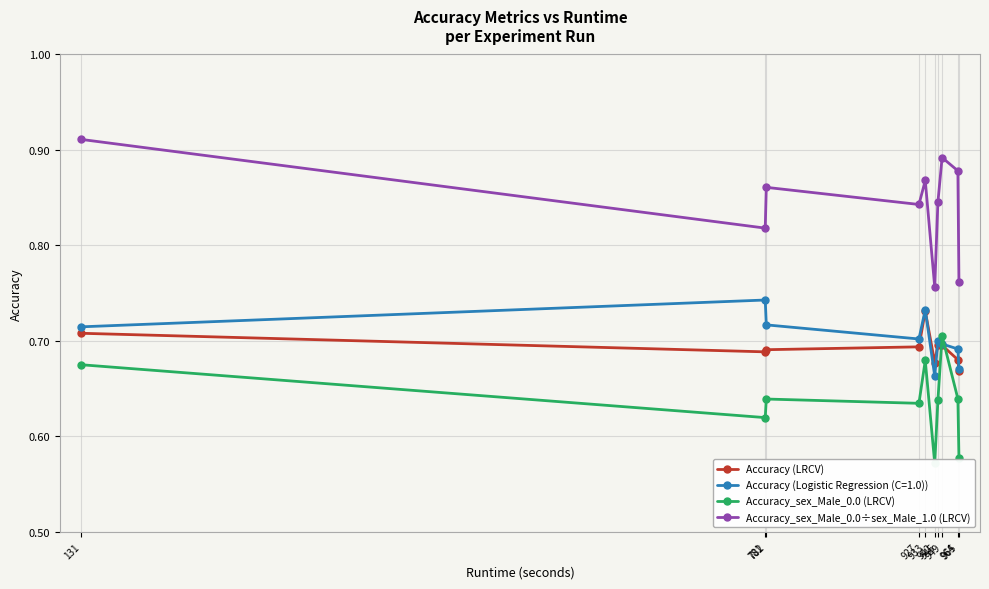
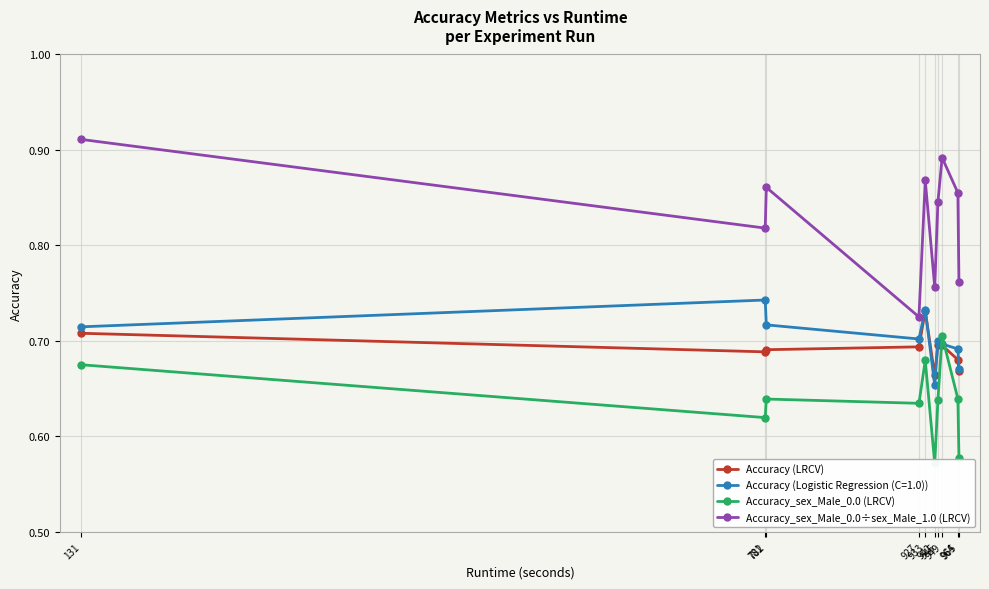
  {
    "Accuracy (LRCV)": {
      "131": 0.71,
      "781": 0.69,
      "782": 0.69,
      "927": 0.69,
-     "942": 0.68,
+     "942": 0.66,
      "945": 0.70,
      "964": 0.68
    },
    "Accuracy (Logistic Regression (C=1.0))": {
      "131": 0.71,
      "781": 0.74,
      "782": 0.72,
      "927": 0.70,
-     "942": 0.66,
+     "942": 0.65,
      "945": 0.70,
      "964": 0.69
    },
    "Accuracy_sex_Male_0.0 (LRCV)": {
      "131": 0.68,
      "781": 0.62,
      "782": 0.64,
      "927": 0.63,
      "933": 0.68,
      "945": 0.64,
      "949": 0.71,
      "964": 0.64,
      "965": 0.58
    },
    "Accuracy_sex_Male_0.0÷sex_Male_1.0 (LRCV)": {
      "131": 0.91,
      "781": 0.82,
      "782": 0.86,
-     "927": 0.84,
+     "927": 0.73,
      "933": 0.87,
      "942": 0.76,
      "945": 0.85,
      "949": 0.89,
-     "964": 0.88,
+     "964": 0.86,
      "965": 0.76
    }
  }
